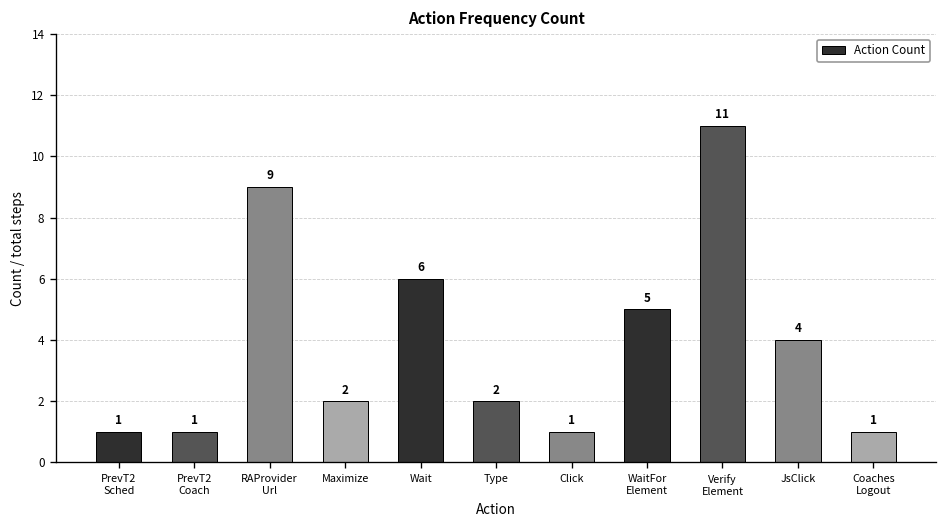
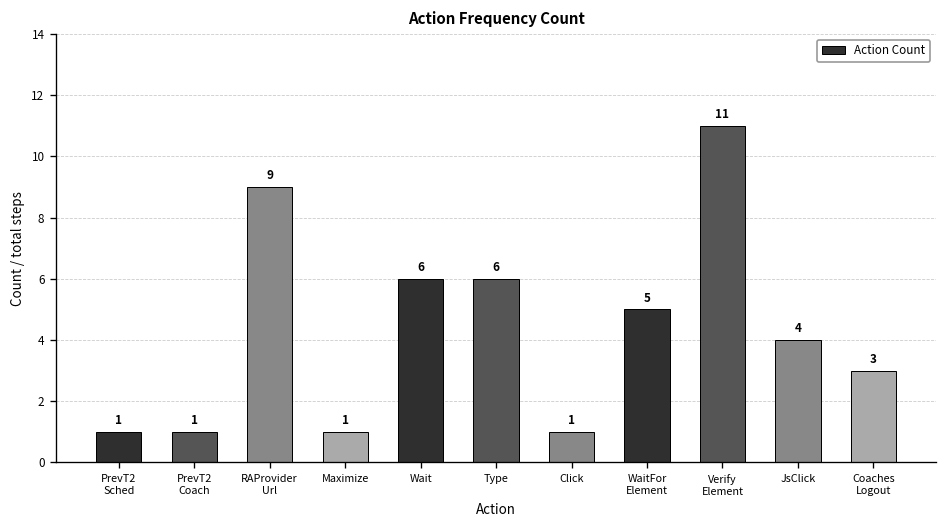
  {
    "PrevT2 Sched": 1,
    "PrevT2 Coach": 1,
    "RAProvider Url": 9,
-   "Maximize": 2,
+   "Maximize": 1,
    "Wait": 6,
-   "Type": 2,
+   "Type": 6,
    "Click": 1,
    "WaitFor Element": 5,
    "Verify Element": 11,
    "JsClick": 4,
-   "Coaches Logout": 1
+   "Coaches Logout": 3
  }
